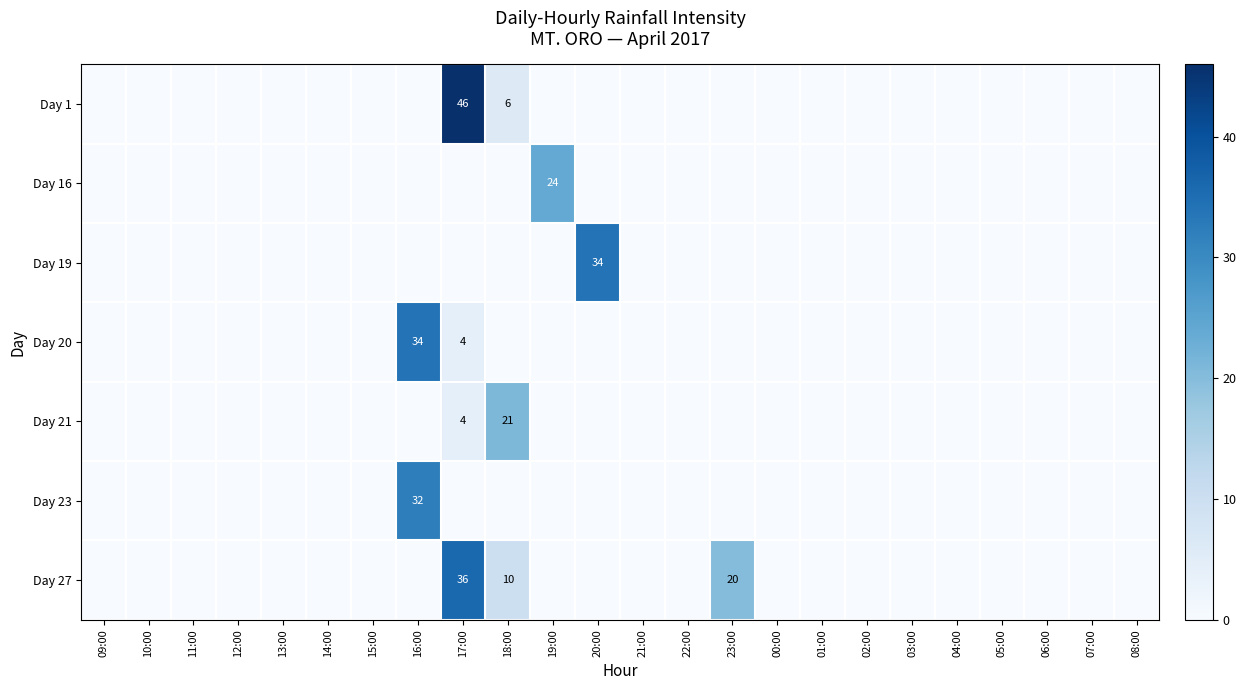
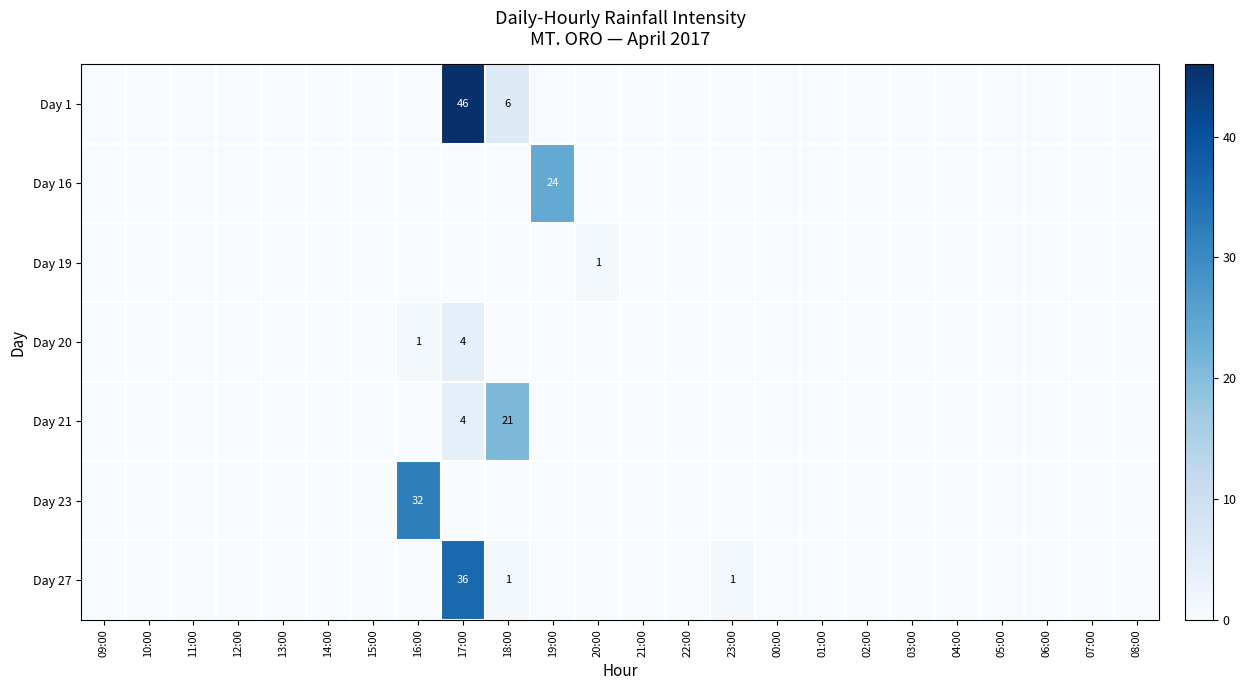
  {
    "Day 1": {
      "17:00": 46,
      "18:00": 6
    },
    "Day 16": {
      "19:00": 24
    },
    "Day 19": {
-     "20:00": 34
+     "20:00": 1
    },
    "Day 20": {
-     "16:00": 34,
+     "16:00": 1,
      "17:00": 4
    },
    "Day 21": {
      "17:00": 4,
      "18:00": 21
    },
    "Day 23": {
      "16:00": 32
    },
    "Day 27": {
      "17:00": 36,
-     "18:00": 10,
-     "23:00": 20
+     "18:00": 1,
+     "23:00": 1
    }
  }
